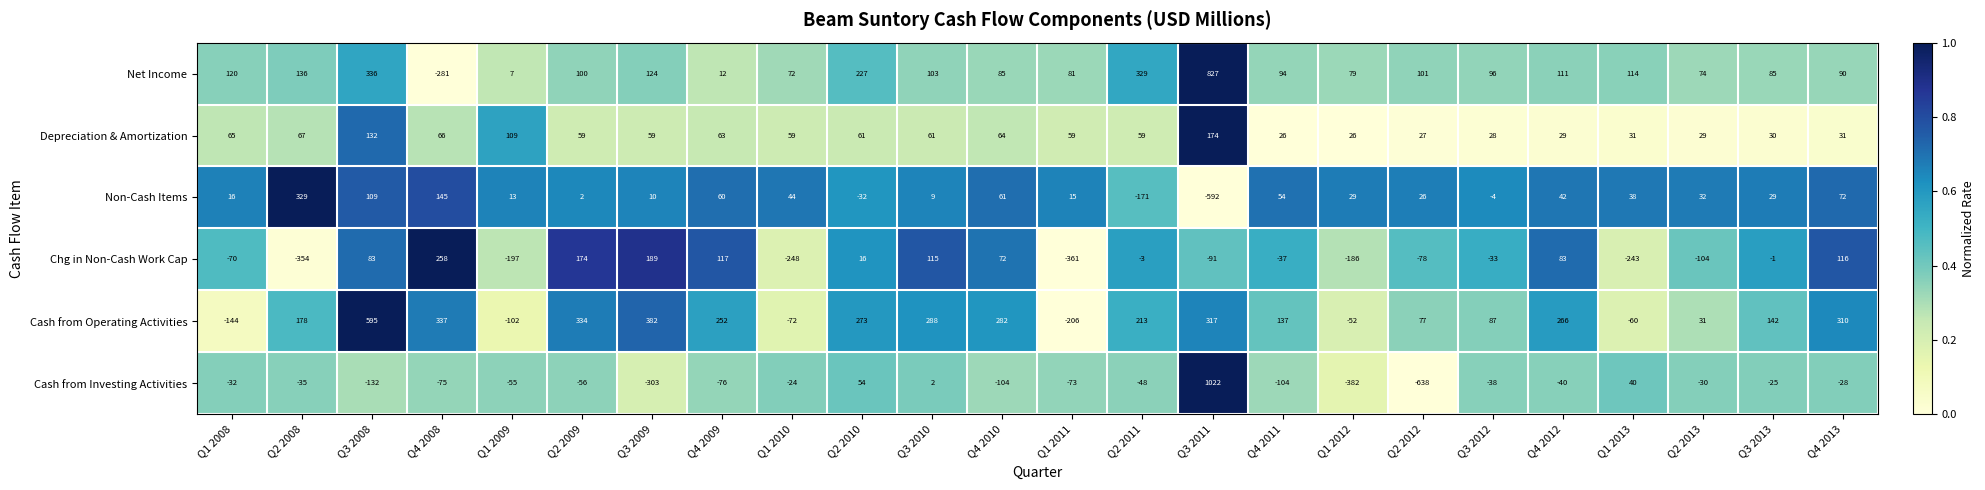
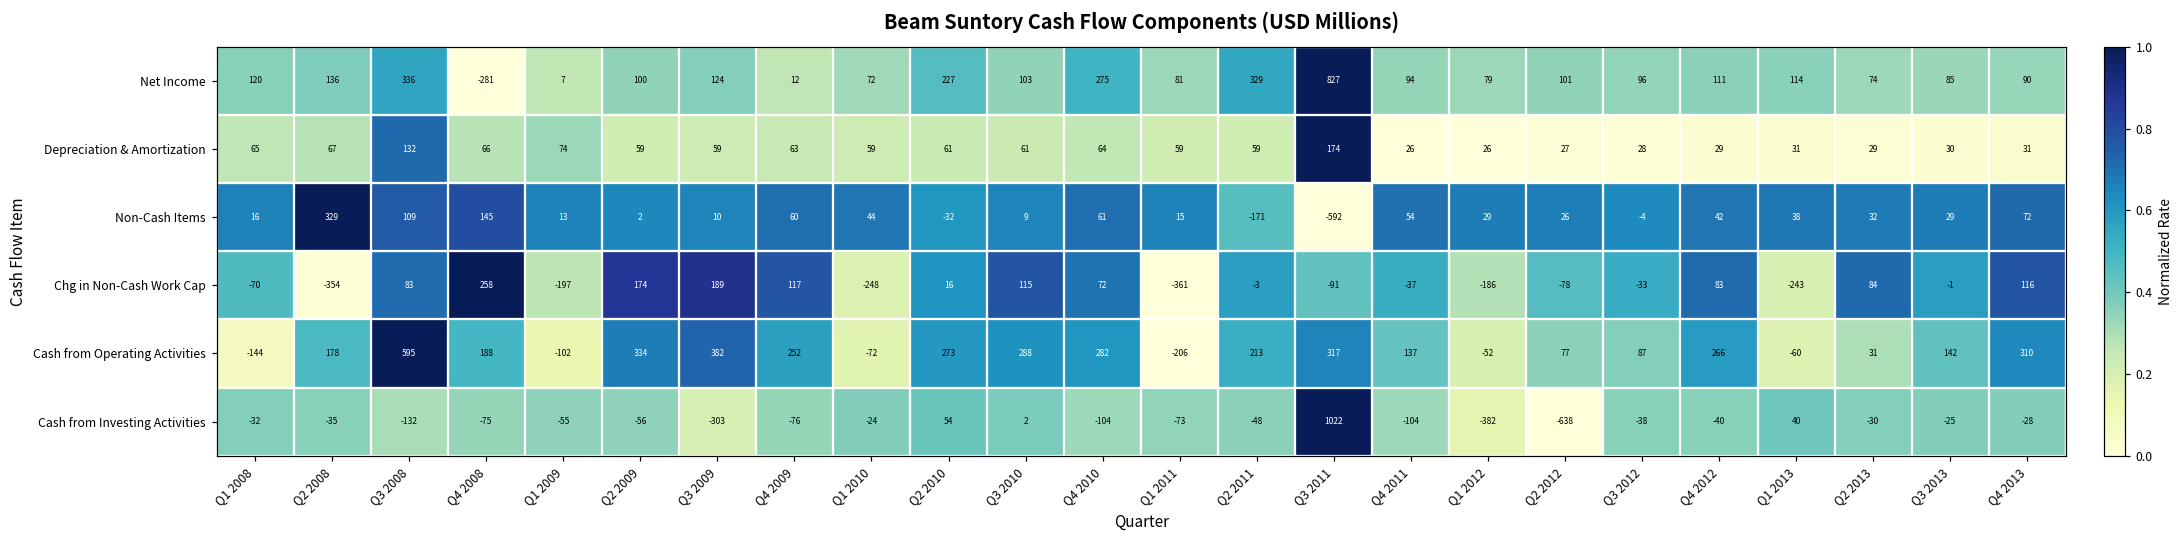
  {
    "Net Income": {
      "Q1 2008": 120,
      "Q2 2008": 136,
      "Q3 2008": 336,
      "Q4 2008": -281,
      "Q1 2009": 7,
      "Q2 2009": 100,
      "Q3 2009": 124,
      "Q4 2009": 12,
      "Q1 2010": 72,
      "Q2 2010": 227,
      "Q3 2010": 103,
-     "Q4 2010": 85,
+     "Q4 2010": 275,
      "Q1 2011": 81,
      "Q2 2011": 329,
      "Q3 2011": 827,
      "Q4 2011": 94,
      "Q1 2012": 79,
      "Q2 2012": 101,
      "Q3 2012": 96,
      "Q4 2012": 111,
      "Q1 2013": 114,
      "Q2 2013": 74,
      "Q3 2013": 85,
      "Q4 2013": 90
    },
    "Depreciation & Amortization": {
      "Q1 2008": 65,
      "Q2 2008": 67,
      "Q3 2008": 132,
      "Q4 2008": 66,
-     "Q1 2009": 109,
+     "Q1 2009": 74,
      "Q2 2009": 59,
      "Q3 2009": 59,
      "Q4 2009": 63,
      "Q1 2010": 59,
      "Q2 2010": 61,
      "Q3 2010": 61,
      "Q4 2010": 64,
      "Q1 2011": 59,
      "Q2 2011": 59,
      "Q3 2011": 174,
      "Q4 2011": 26,
      "Q1 2012": 26,
      "Q2 2012": 27,
      "Q3 2012": 28,
      "Q4 2012": 29,
      "Q1 2013": 31,
      "Q2 2013": 29,
      "Q3 2013": 30,
      "Q4 2013": 31
    },
    "Non-Cash Items": {
      "Q1 2008": 16,
      "Q2 2008": 329,
      "Q3 2008": 109,
      "Q4 2008": 145,
      "Q1 2009": 13,
      "Q2 2009": 2,
      "Q3 2009": 10,
      "Q4 2009": 60,
      "Q1 2010": 44,
      "Q2 2010": -32,
      "Q3 2010": 9,
      "Q4 2010": 61,
      "Q1 2011": 15,
      "Q2 2011": -171,
      "Q3 2011": -592,
      "Q4 2011": 54,
      "Q1 2012": 29,
      "Q2 2012": 26,
      "Q3 2012": -4,
      "Q4 2012": 42,
      "Q1 2013": 38,
      "Q2 2013": 32,
      "Q3 2013": 29,
      "Q4 2013": 72
    },
    "Chg in Non-Cash Work Cap": {
      "Q1 2008": -70,
      "Q2 2008": -354,
      "Q3 2008": 83,
      "Q4 2008": 258,
      "Q1 2009": -197,
      "Q2 2009": 174,
      "Q3 2009": 189,
      "Q4 2009": 117,
      "Q1 2010": -248,
      "Q2 2010": 16,
      "Q3 2010": 115,
      "Q4 2010": 72,
      "Q1 2011": -361,
      "Q2 2011": -3,
      "Q3 2011": -91,
      "Q4 2011": -37,
      "Q1 2012": -186,
      "Q2 2012": -78,
      "Q3 2012": -33,
      "Q4 2012": 83,
      "Q1 2013": -243,
-     "Q2 2013": -104,
+     "Q2 2013": 84,
      "Q3 2013": -1,
      "Q4 2013": 116
    },
    "Cash from Operating Activities": {
      "Q1 2008": -144,
      "Q2 2008": 178,
      "Q3 2008": 595,
-     "Q4 2008": 337,
+     "Q4 2008": 188,
      "Q1 2009": -102,
      "Q2 2009": 334,
      "Q3 2009": 382,
      "Q4 2009": 252,
      "Q1 2010": -72,
      "Q2 2010": 273,
      "Q3 2010": 288,
      "Q4 2010": 282,
      "Q1 2011": -206,
      "Q2 2011": 213,
      "Q3 2011": 317,
      "Q4 2011": 137,
      "Q1 2012": -52,
      "Q2 2012": 77,
      "Q3 2012": 87,
      "Q4 2012": 266,
      "Q1 2013": -60,
      "Q2 2013": 31,
      "Q3 2013": 142,
      "Q4 2013": 310
    },
    "Cash from Investing Activities": {
      "Q1 2008": -32,
      "Q2 2008": -35,
      "Q3 2008": -132,
      "Q4 2008": -75,
      "Q1 2009": -55,
      "Q2 2009": -56,
      "Q3 2009": -303,
      "Q4 2009": -76,
      "Q1 2010": -24,
      "Q2 2010": 54,
      "Q3 2010": 2,
      "Q4 2010": -104,
      "Q1 2011": -73,
      "Q2 2011": -48,
      "Q3 2011": 1022,
      "Q4 2011": -104,
      "Q1 2012": -382,
      "Q2 2012": -638,
      "Q3 2012": -38,
      "Q4 2012": -40,
      "Q1 2013": 40,
      "Q2 2013": -30,
      "Q3 2013": -25,
      "Q4 2013": -28
    }
  }
